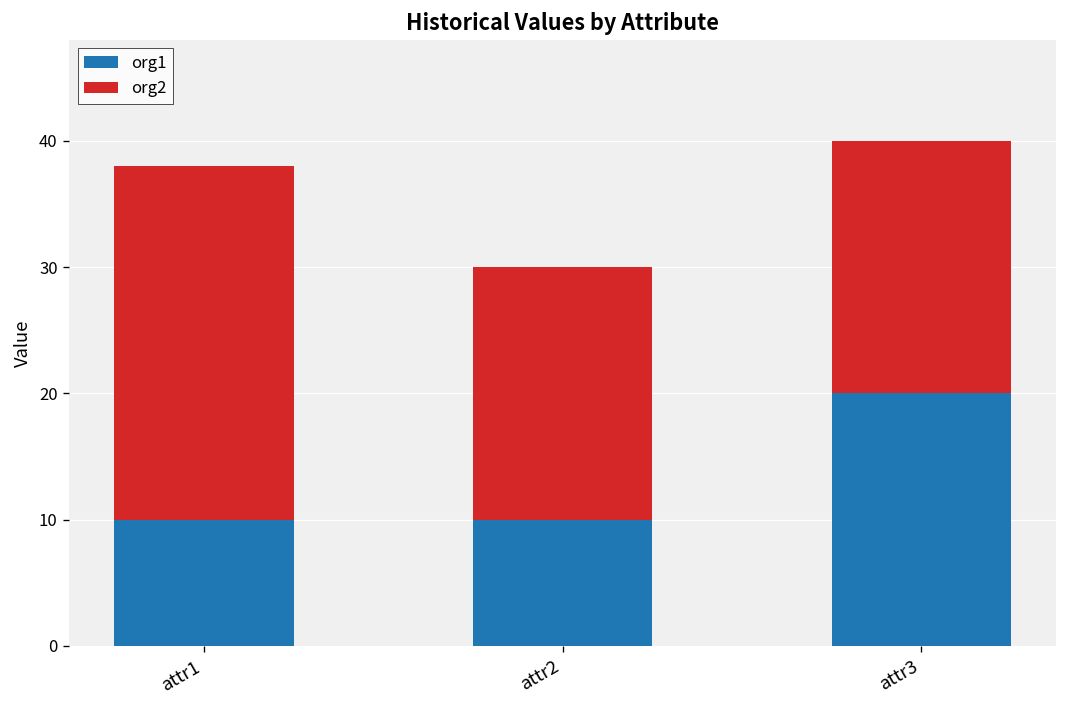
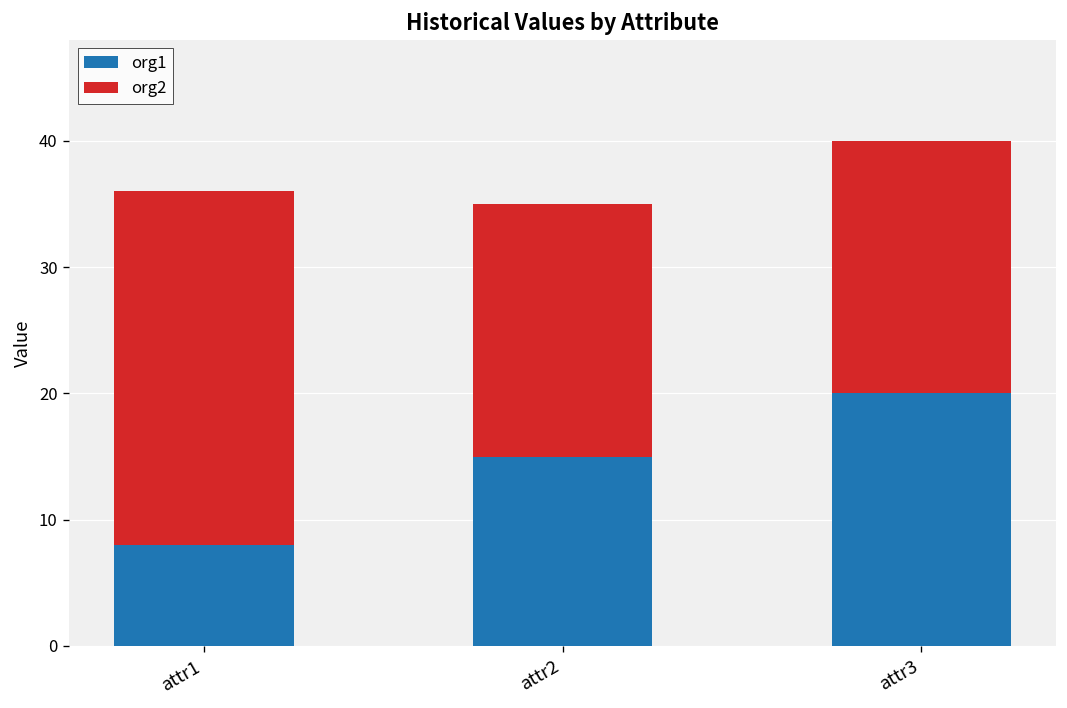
  {
    "org1": {
-     "attr1": 10,
-     "attr2": 10,
+     "attr1": 8,
+     "attr2": 15,
      "attr3": 20
    },
    "org2": {
      "attr1": 28,
      "attr2": 20,
      "attr3": 20
    }
  }
